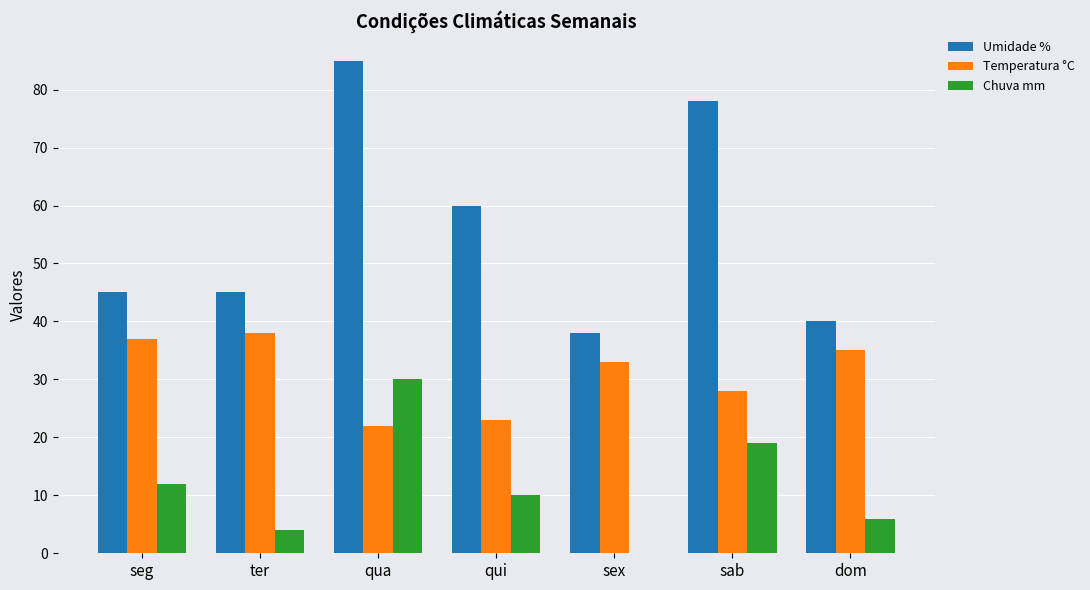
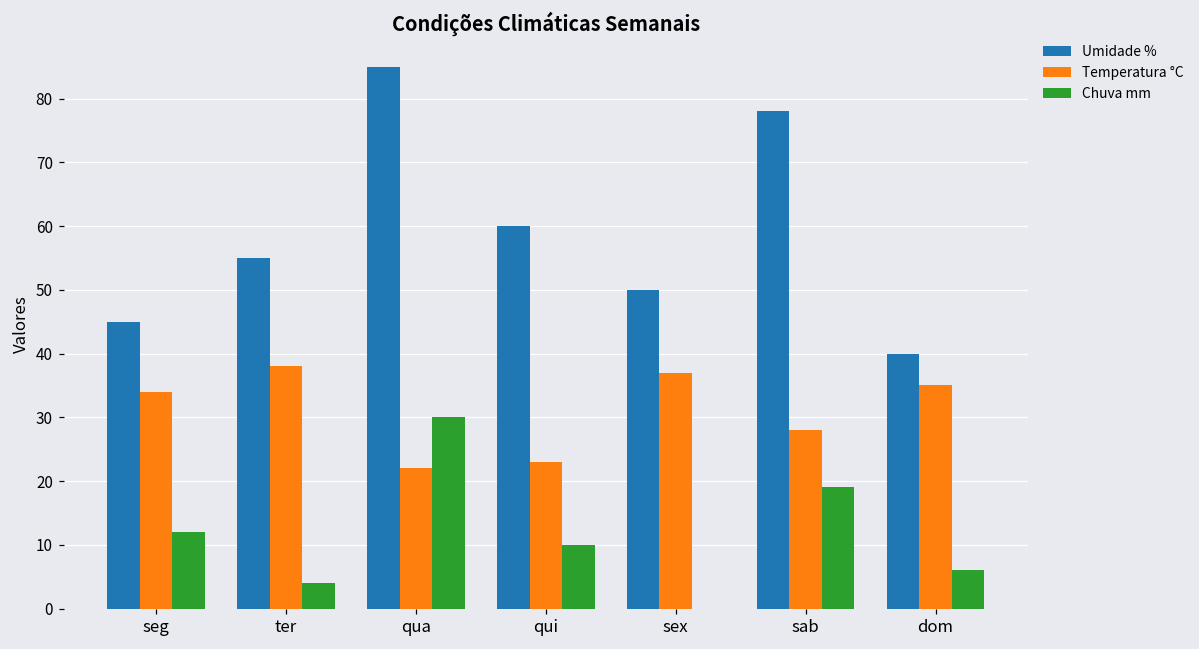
  {
    "Umidade %": {
      "seg": 45,
-     "ter": 45,
+     "ter": 55,
      "qua": 85,
      "qui": 60,
-     "sex": 38,
+     "sex": 50,
      "sab": 78,
      "dom": 40
    },
    "Temperatura °C": {
-     "seg": 37,
+     "seg": 34,
      "ter": 38,
      "qua": 22,
      "qui": 23,
-     "sex": 33,
+     "sex": 37,
      "sab": 28,
      "dom": 35
    },
    "Chuva mm": {
      "seg": 12,
      "ter": 4,
      "qua": 30,
      "qui": 10,
      "sex": 0,
      "sab": 19,
      "dom": 6
    }
  }
